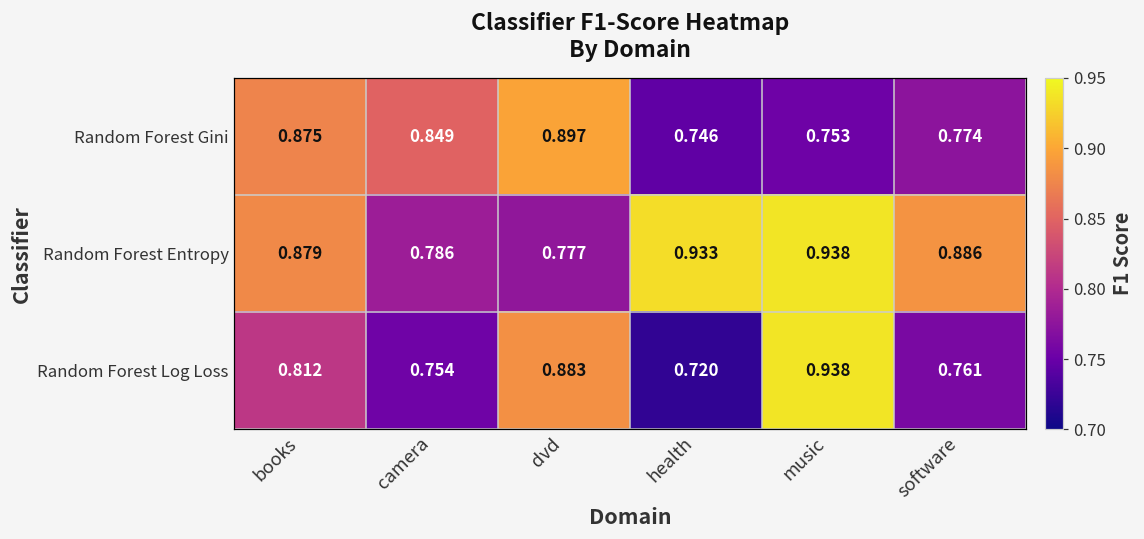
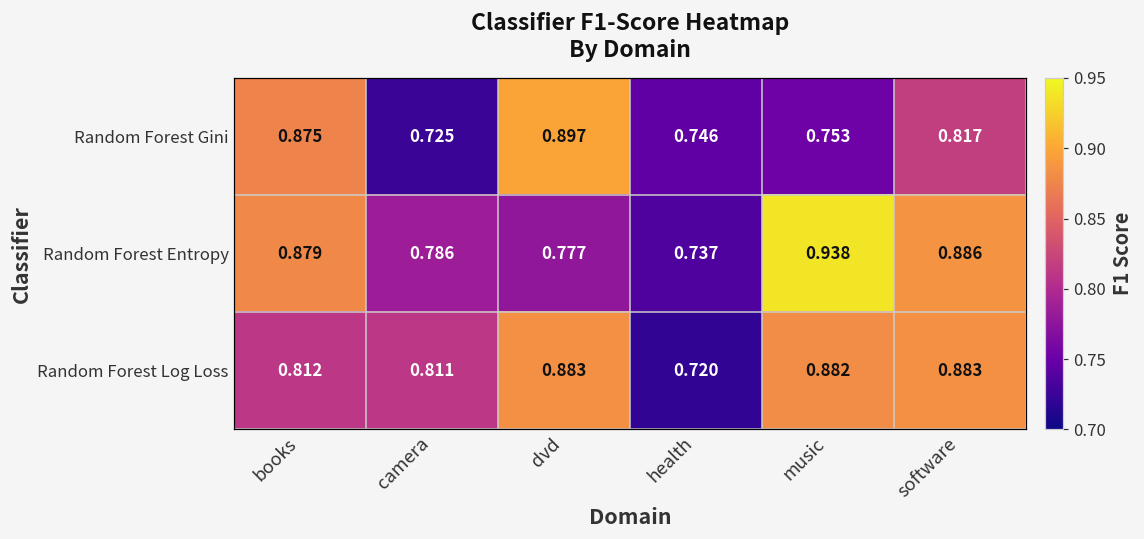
  {
    "Random Forest Gini": {
      "books": 0.875,
-     "camera": 0.849,
+     "camera": 0.725,
      "dvd": 0.897,
      "health": 0.746,
      "music": 0.753,
-     "software": 0.774
+     "software": 0.817
    },
    "Random Forest Entropy": {
      "books": 0.879,
      "camera": 0.786,
      "dvd": 0.777,
-     "health": 0.933,
+     "health": 0.737,
      "music": 0.938,
      "software": 0.886
    },
    "Random Forest Log Loss": {
      "books": 0.812,
-     "camera": 0.754,
+     "camera": 0.811,
      "dvd": 0.883,
      "health": 0.720,
-     "music": 0.938,
-     "software": 0.761
+     "music": 0.882,
+     "software": 0.883
    }
  }
